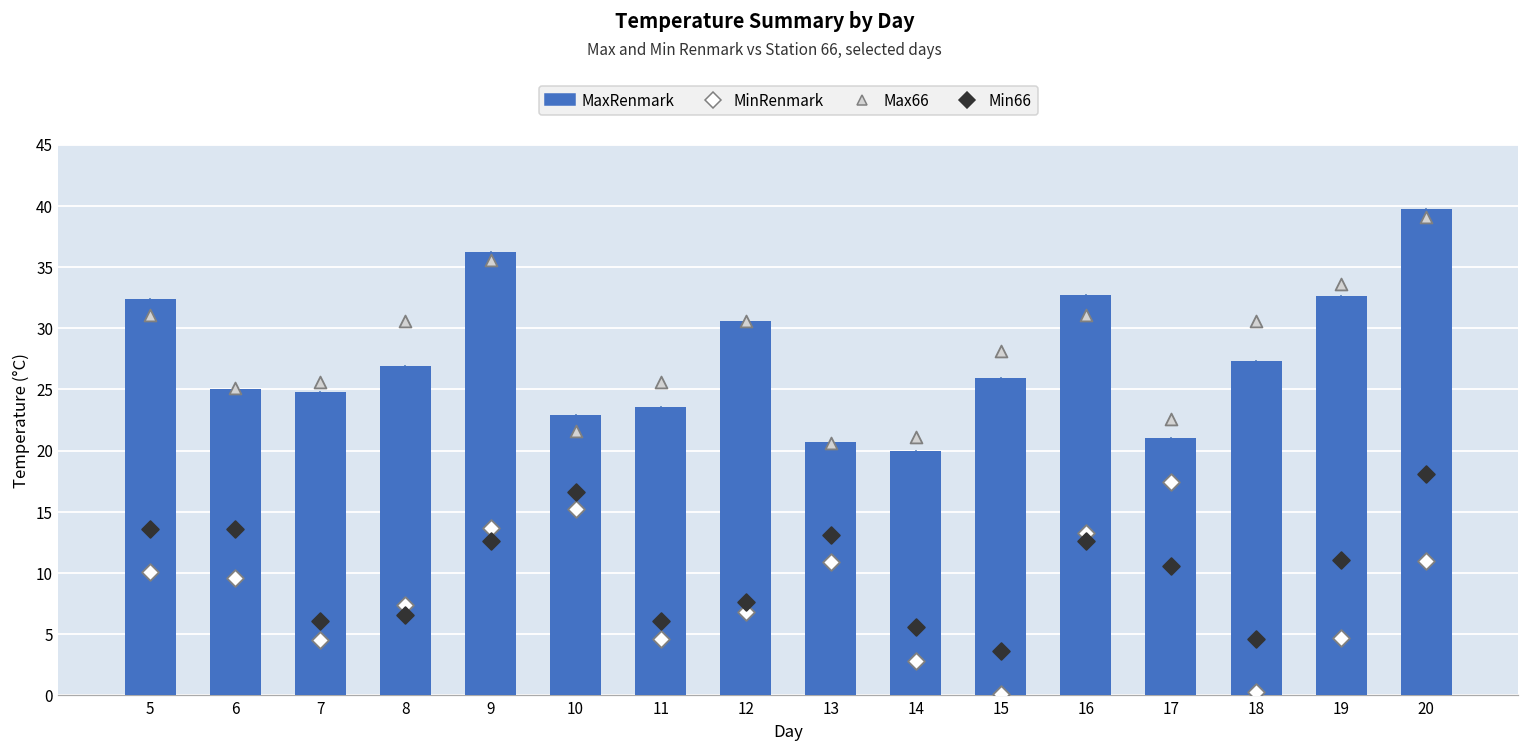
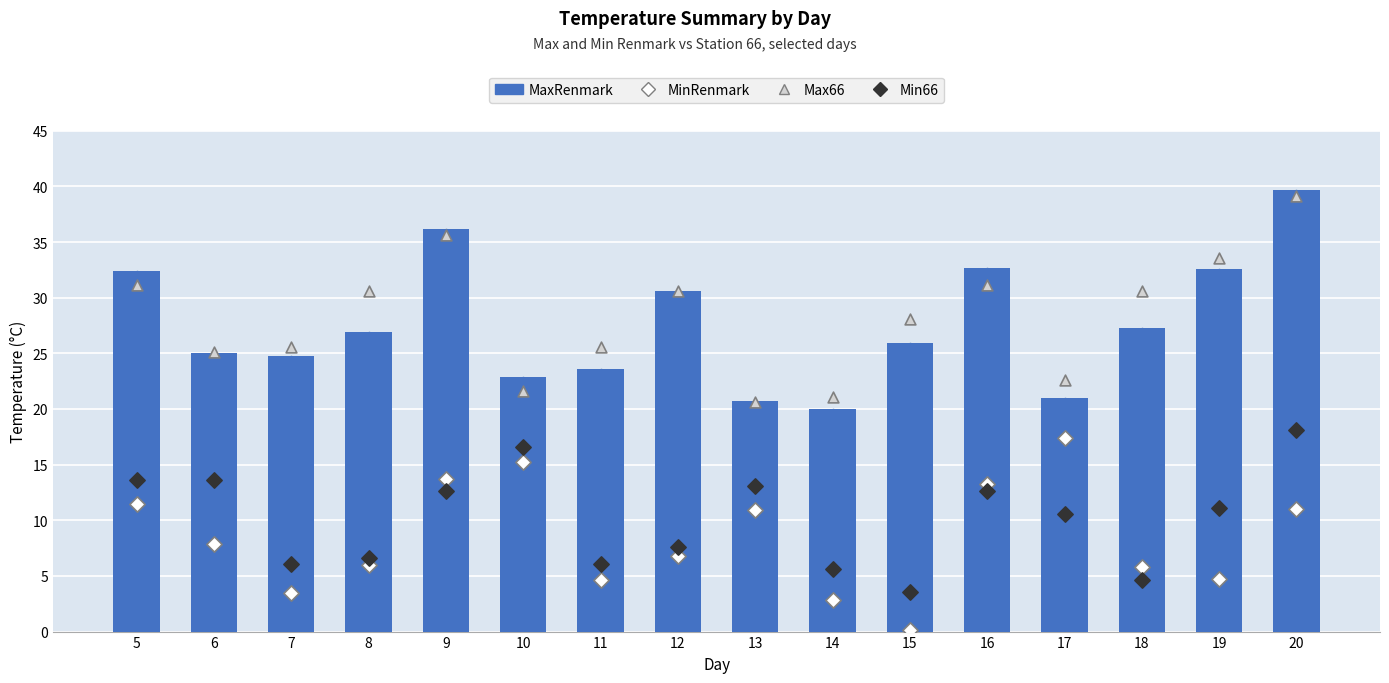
  {
    "MinRenmark": {
-     "5": 10.1,
-     "6": 9.6,
-     "7": 4.5,
-     "8": 7.4,
-     "18": 0.3
+     "5": 11.5,
+     "6": 7.9,
+     "7": 3.5,
+     "8": 6.0,
+     "18": 5.8
    }
  }
